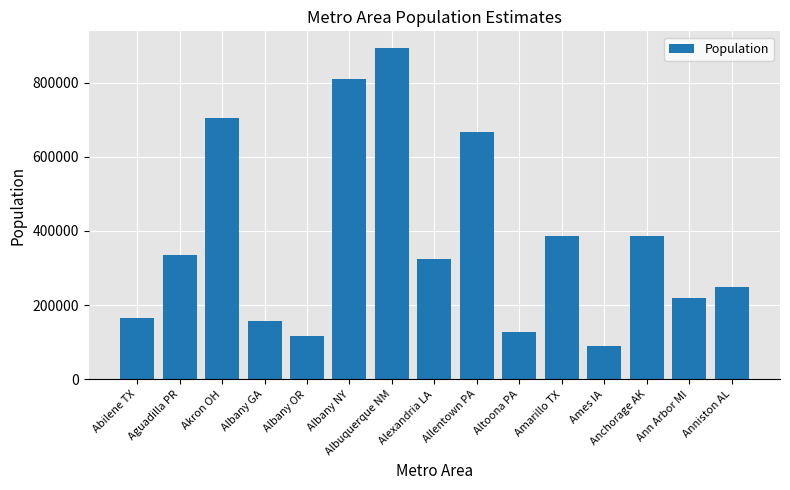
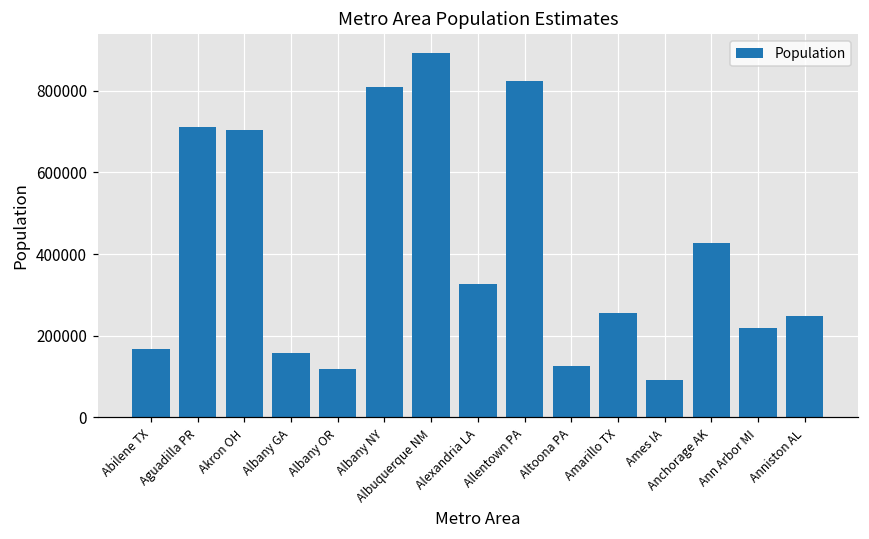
  {
    "Abilene TX": 170000,
-   "Aguadilla PR": 340000,
+   "Aguadilla PR": 710000,
    "Akron OH": 700000,
    "Albany GA": 160000,
    "Albany OR": 120000,
    "Albany NY": 810000,
    "Albuquerque NM": 890000,
    "Alexandria LA": 330000,
-   "Allentown PA": 670000,
+   "Allentown PA": 820000,
    "Altoona PA": 130000,
-   "Amarillo TX": 390000,
+   "Amarillo TX": 250000,
    "Ames IA": 90000,
-   "Anchorage AK": 390000,
+   "Anchorage AK": 430000,
    "Ann Arbor MI": 220000,
    "Anniston AL": 250000
  }
